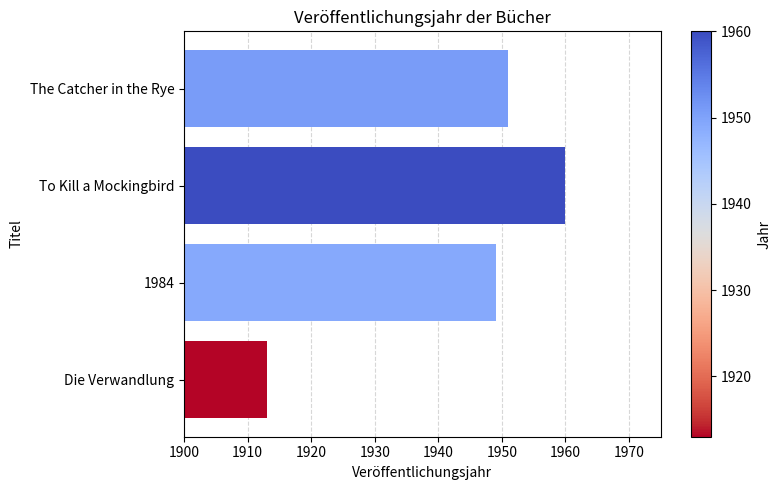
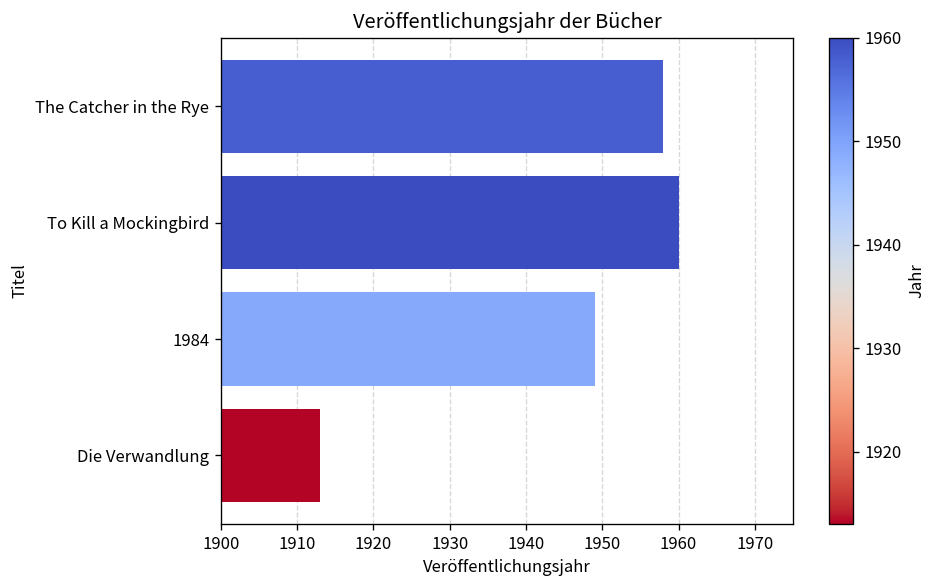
  {
-   "The Catcher in the Rye": 1951,
+   "The Catcher in the Rye": 1958,
    "To Kill a Mockingbird": 1960,
    "1984": 1949,
    "Die Verwandlung": 1913
  }
